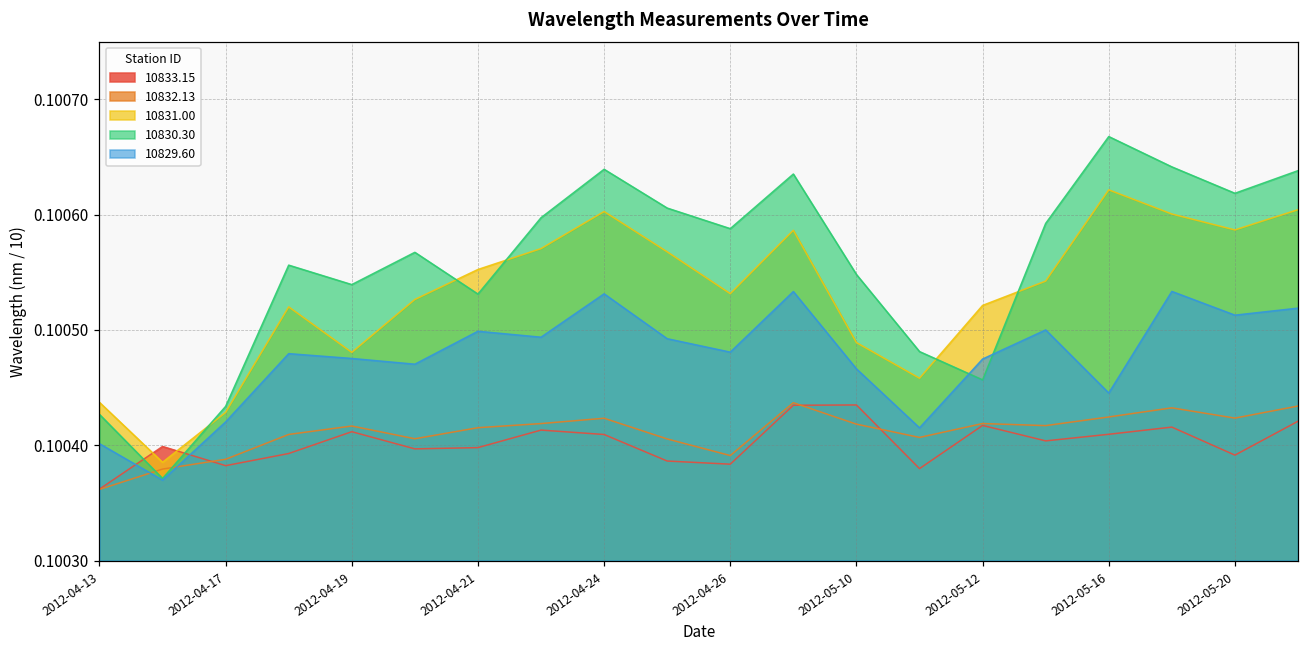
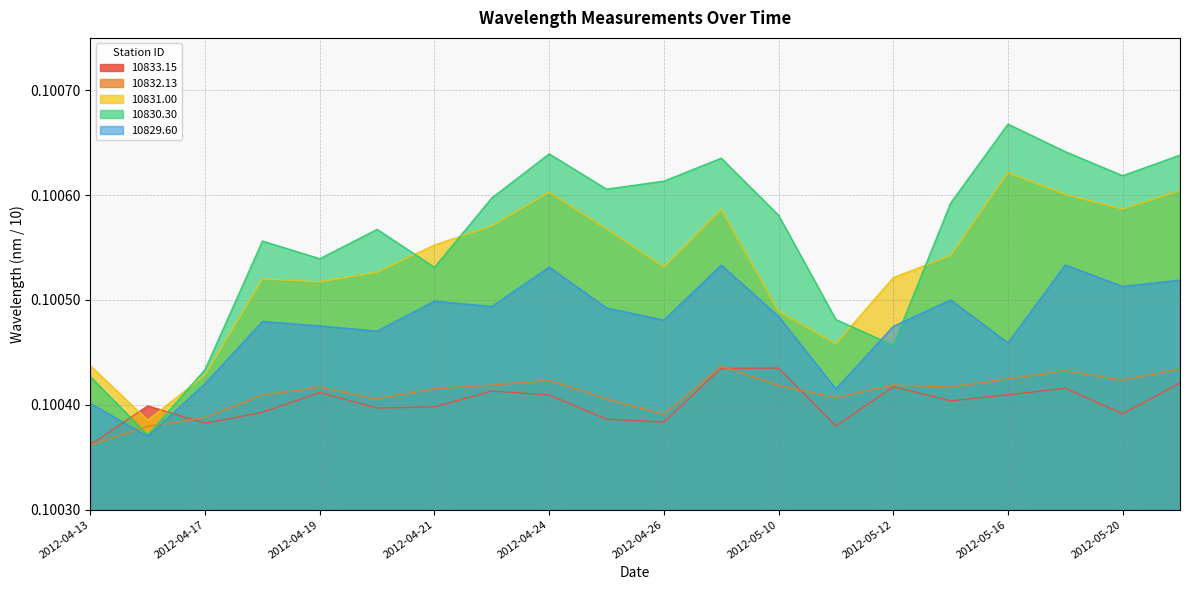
  {
    "10831.00": {
      "2012-04-13": 0.100437,
      "2012-04-17": 0.100428,
-     "2012-04-19": 0.100481,
+     "2012-04-19": 0.100517,
      "2012-04-21": 0.100552,
      "2012-04-24": 0.100603,
      "2012-04-26": 0.100531,
      "2012-05-10": 0.100489,
      "2012-05-12": 0.100521,
      "2012-05-16": 0.100622,
      "2012-05-20": 0.100587
    },
    "10830.30": {
      "2012-04-13": 0.100427,
      "2012-04-17": 0.100434,
      "2012-04-19": 0.100539,
      "2012-04-21": 0.100531,
      "2012-04-24": 0.100639,
-     "2012-04-26": 0.100588,
-     "2012-05-10": 0.100548,
+     "2012-04-26": 0.100613,
+     "2012-05-10": 0.100581,
      "2012-05-12": 0.100457,
      "2012-05-16": 0.100668,
      "2012-05-20": 0.100619
    },
    "10829.60": {
      "2012-04-13": 0.100401,
      "2012-04-17": 0.100420,
      "2012-04-19": 0.100475,
      "2012-04-21": 0.100499,
      "2012-04-24": 0.100531,
      "2012-04-26": 0.100481,
-     "2012-05-10": 0.100466,
+     "2012-05-10": 0.100484,
      "2012-05-12": 0.100475,
-     "2012-05-16": 0.100445,
+     "2012-05-16": 0.100459,
      "2012-05-20": 0.100513
    }
  }
